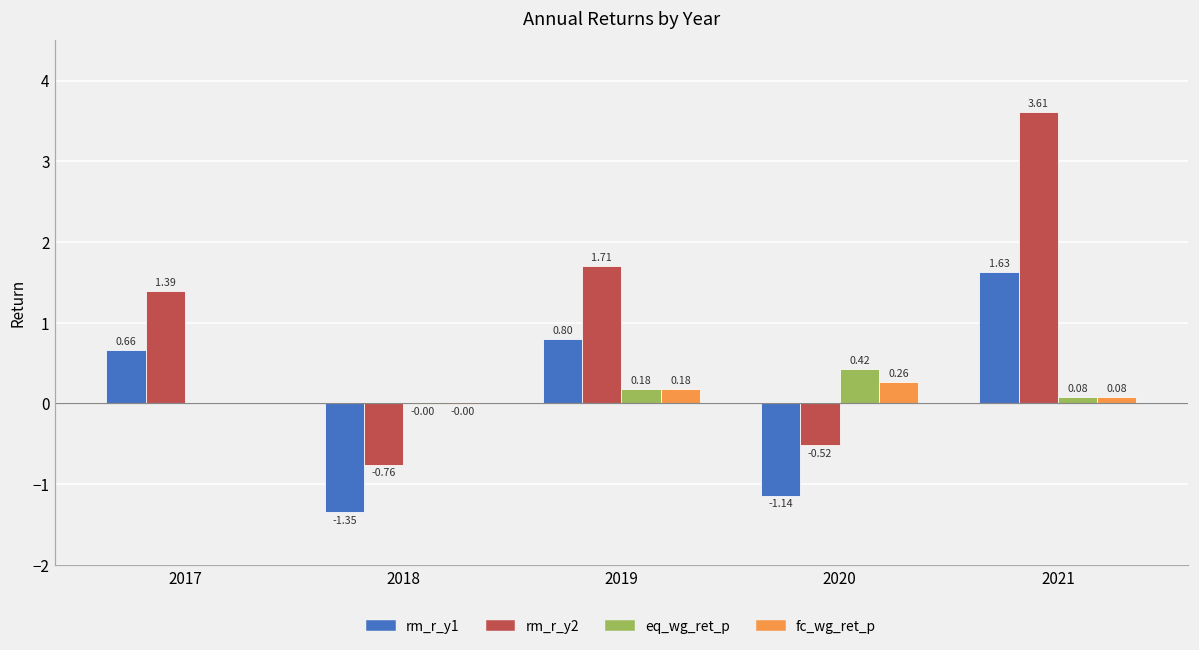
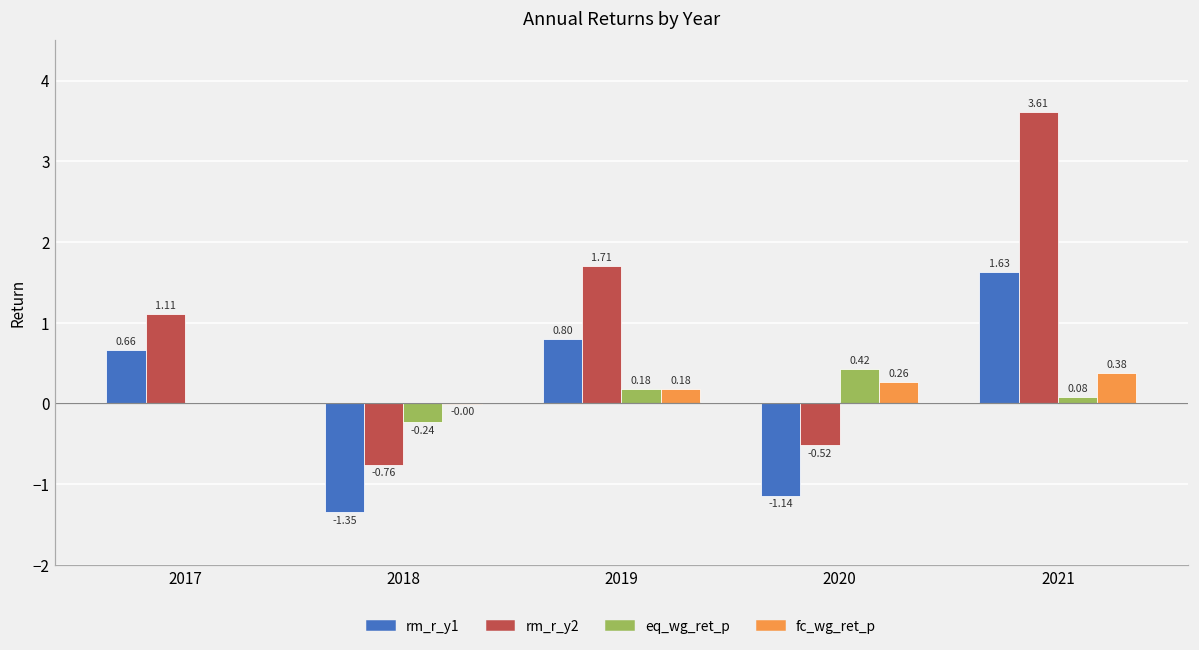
  {
    "rm_r_y1": {
      "2017": 0.66,
      "2018": -1.35,
      "2019": 0.80,
      "2020": -1.14,
      "2021": 1.63
    },
    "rm_r_y2": {
-     "2017": 1.39,
+     "2017": 1.11,
      "2018": -0.76,
      "2019": 1.71,
      "2020": -0.52,
      "2021": 3.61
    },
    "eq_wg_ret_p": {
-     "2018": -0.00,
+     "2018": -0.24,
      "2019": 0.18,
      "2020": 0.42,
      "2021": 0.08
    },
    "fc_wg_ret_p": {
      "2018": -0.00,
      "2019": 0.18,
      "2020": 0.26,
-     "2021": 0.08
+     "2021": 0.38
    }
  }
